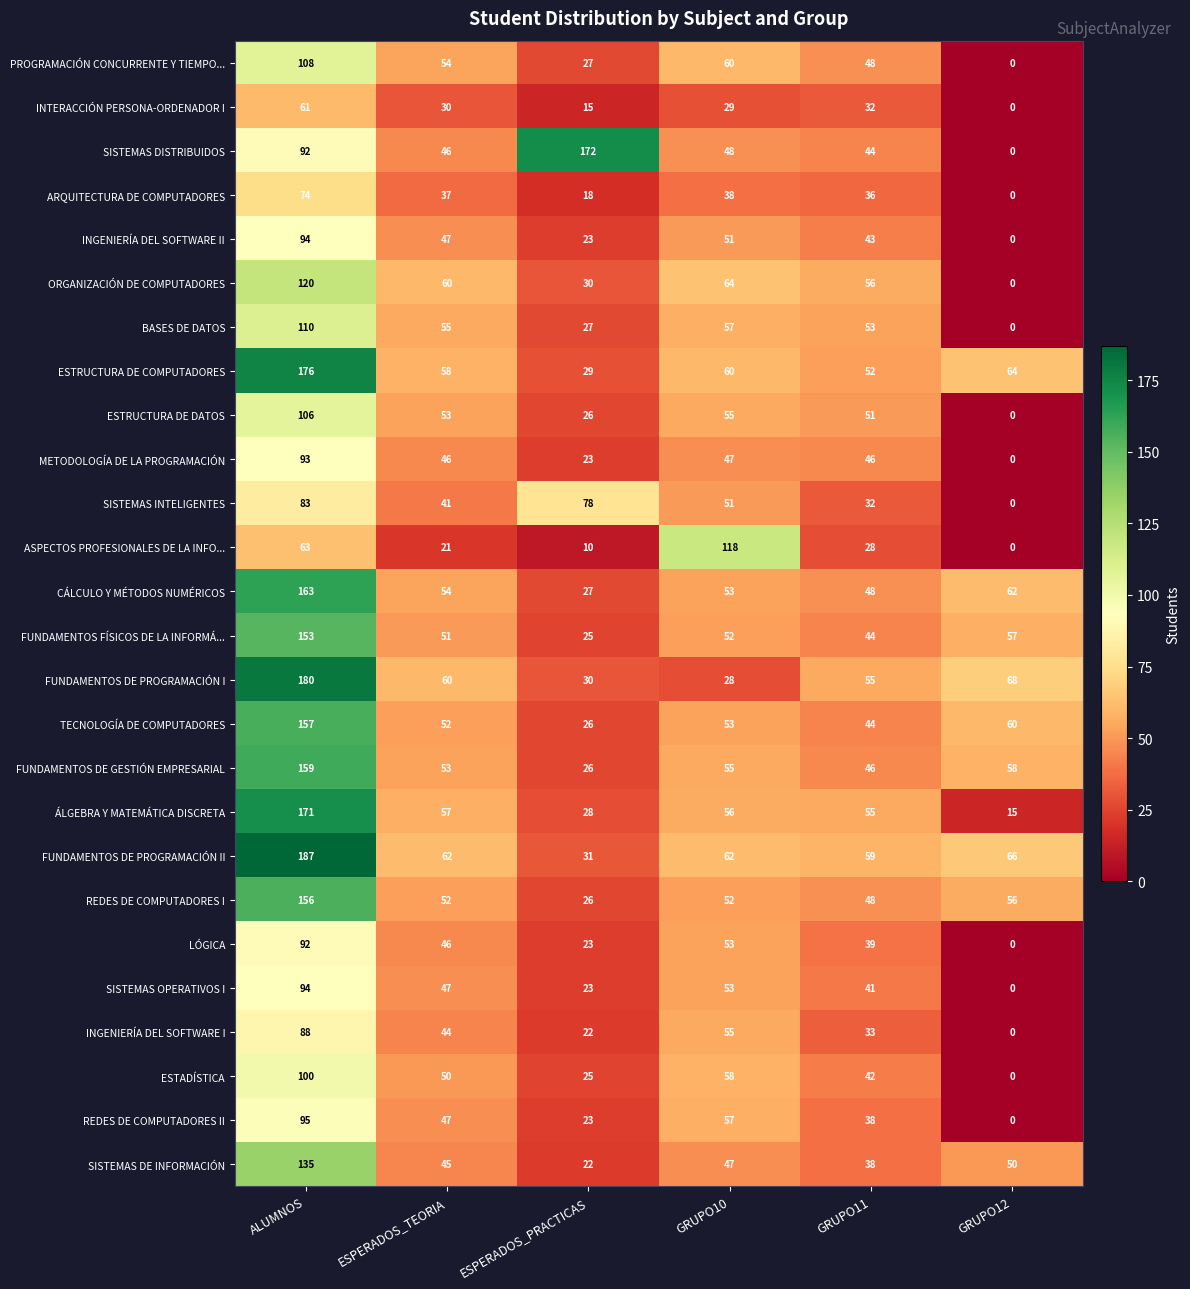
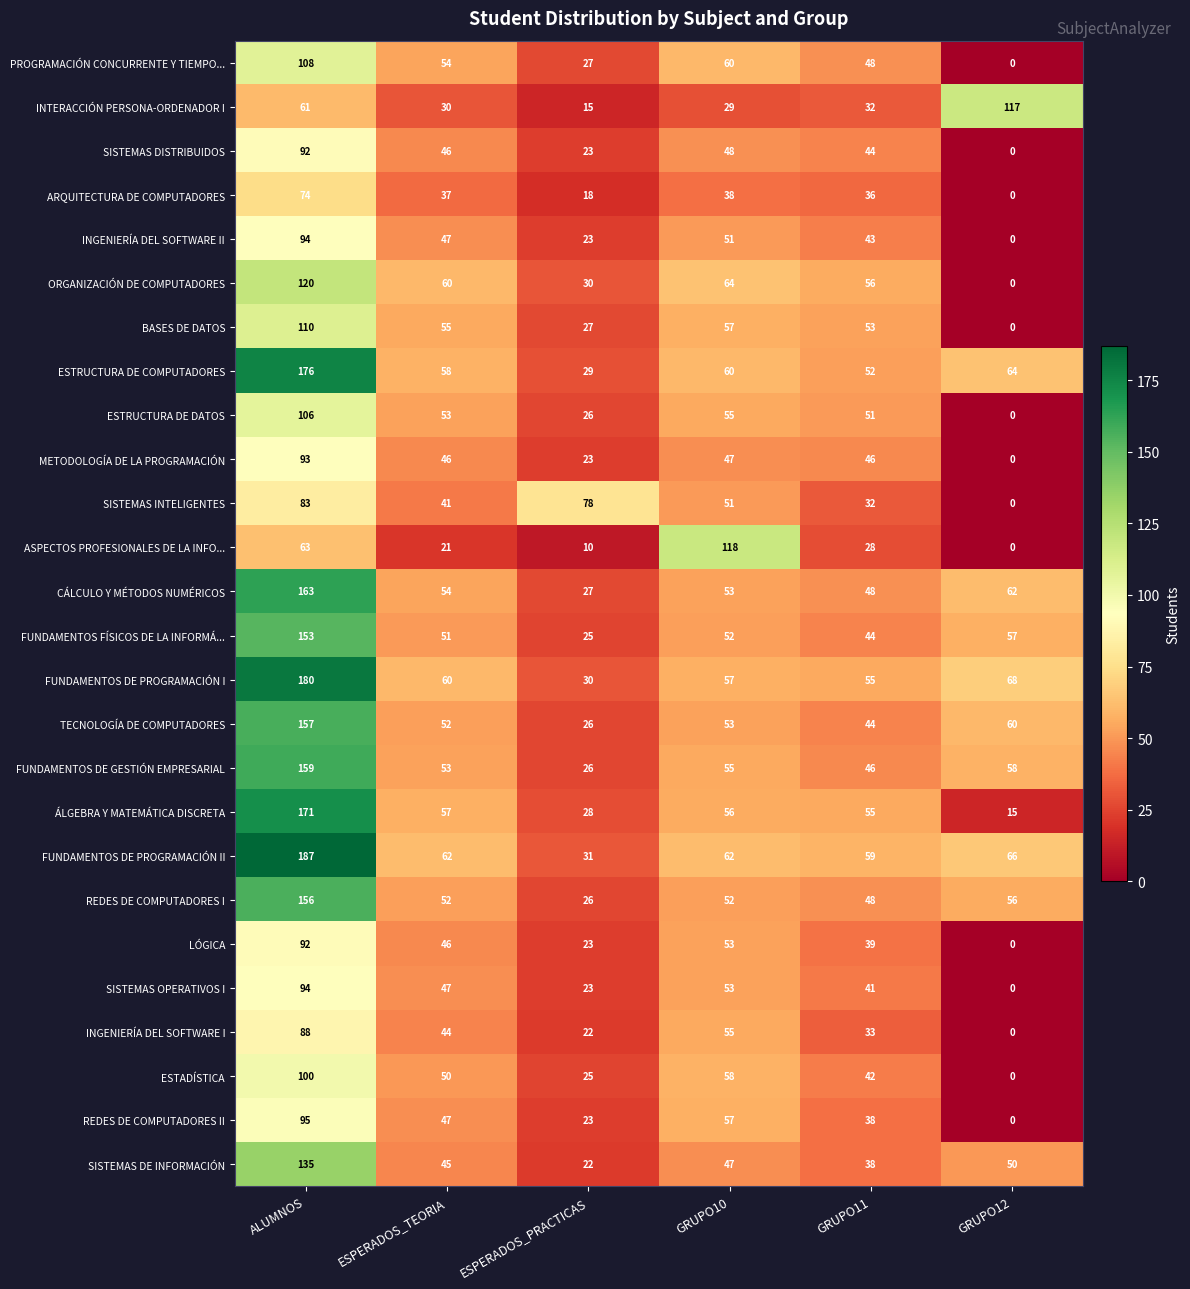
  {
    "PROGRAMACIÓN CONCURRENTE Y TIEMPO...": {
      "ALUMNOS": 108,
      "ESPERADOS_TEORIA": 54,
      "ESPERADOS_PRACTICAS": 27,
      "GRUPO10": 60,
      "GRUPO11": 48,
      "GRUPO12": 0
    },
    "INTERACCIÓN PERSONA-ORDENADOR I": {
      "ALUMNOS": 61,
      "ESPERADOS_TEORIA": 30,
      "ESPERADOS_PRACTICAS": 15,
      "GRUPO10": 29,
      "GRUPO11": 32,
-     "GRUPO12": 0
+     "GRUPO12": 117
    },
    "SISTEMAS DISTRIBUIDOS": {
      "ALUMNOS": 92,
      "ESPERADOS_TEORIA": 46,
-     "ESPERADOS_PRACTICAS": 172,
+     "ESPERADOS_PRACTICAS": 23,
      "GRUPO10": 48,
      "GRUPO11": 44,
      "GRUPO12": 0
    },
    "ARQUITECTURA DE COMPUTADORES": {
      "ALUMNOS": 74,
      "ESPERADOS_TEORIA": 37,
      "ESPERADOS_PRACTICAS": 18,
      "GRUPO10": 38,
      "GRUPO11": 36,
      "GRUPO12": 0
    },
    "INGENIERÍA DEL SOFTWARE II": {
      "ALUMNOS": 94,
      "ESPERADOS_TEORIA": 47,
      "ESPERADOS_PRACTICAS": 23,
      "GRUPO10": 51,
      "GRUPO11": 43,
      "GRUPO12": 0
    },
    "ORGANIZACIÓN DE COMPUTADORES": {
      "ALUMNOS": 120,
      "ESPERADOS_TEORIA": 60,
      "ESPERADOS_PRACTICAS": 30,
      "GRUPO10": 64,
      "GRUPO11": 56,
      "GRUPO12": 0
    },
    "BASES DE DATOS": {
      "ALUMNOS": 110,
      "ESPERADOS_TEORIA": 55,
      "ESPERADOS_PRACTICAS": 27,
      "GRUPO10": 57,
      "GRUPO11": 53,
      "GRUPO12": 0
    },
    "ESTRUCTURA DE COMPUTADORES": {
      "ALUMNOS": 176,
      "ESPERADOS_TEORIA": 58,
      "ESPERADOS_PRACTICAS": 29,
      "GRUPO10": 60,
      "GRUPO11": 52,
      "GRUPO12": 64
    },
    "ESTRUCTURA DE DATOS": {
      "ALUMNOS": 106,
      "ESPERADOS_TEORIA": 53,
      "ESPERADOS_PRACTICAS": 26,
      "GRUPO10": 55,
      "GRUPO11": 51,
      "GRUPO12": 0
    },
    "METODOLOGÍA DE LA PROGRAMACIÓN": {
      "ALUMNOS": 93,
      "ESPERADOS_TEORIA": 46,
      "ESPERADOS_PRACTICAS": 23,
      "GRUPO10": 47,
      "GRUPO11": 46,
      "GRUPO12": 0
    },
    "SISTEMAS INTELIGENTES": {
      "ALUMNOS": 83,
      "ESPERADOS_TEORIA": 41,
      "ESPERADOS_PRACTICAS": 78,
      "GRUPO10": 51,
      "GRUPO11": 32,
      "GRUPO12": 0
    },
    "ASPECTOS PROFESIONALES DE LA INFO...": {
      "ALUMNOS": 63,
      "ESPERADOS_TEORIA": 21,
      "ESPERADOS_PRACTICAS": 10,
      "GRUPO10": 118,
      "GRUPO11": 28,
      "GRUPO12": 0
    },
    "CÁLCULO Y MÉTODOS NUMÉRICOS": {
      "ALUMNOS": 163,
      "ESPERADOS_TEORIA": 54,
      "ESPERADOS_PRACTICAS": 27,
      "GRUPO10": 53,
      "GRUPO11": 48,
      "GRUPO12": 62
    },
    "FUNDAMENTOS FÍSICOS DE LA INFORMÁ...": {
      "ALUMNOS": 153,
      "ESPERADOS_TEORIA": 51,
      "ESPERADOS_PRACTICAS": 25,
      "GRUPO10": 52,
      "GRUPO11": 44,
      "GRUPO12": 57
    },
    "FUNDAMENTOS DE PROGRAMACIÓN I": {
      "ALUMNOS": 180,
      "ESPERADOS_TEORIA": 60,
      "ESPERADOS_PRACTICAS": 30,
-     "GRUPO10": 28,
+     "GRUPO10": 57,
      "GRUPO11": 55,
      "GRUPO12": 68
    },
    "TECNOLOGÍA DE COMPUTADORES": {
      "ALUMNOS": 157,
      "ESPERADOS_TEORIA": 52,
      "ESPERADOS_PRACTICAS": 26,
      "GRUPO10": 53,
      "GRUPO11": 44,
      "GRUPO12": 60
    },
    "FUNDAMENTOS DE GESTIÓN EMPRESARIAL": {
      "ALUMNOS": 159,
      "ESPERADOS_TEORIA": 53,
      "ESPERADOS_PRACTICAS": 26,
      "GRUPO10": 55,
      "GRUPO11": 46,
      "GRUPO12": 58
    },
    "ÁLGEBRA Y MATEMÁTICA DISCRETA": {
      "ALUMNOS": 171,
      "ESPERADOS_TEORIA": 57,
      "ESPERADOS_PRACTICAS": 28,
      "GRUPO10": 56,
      "GRUPO11": 55,
      "GRUPO12": 15
    },
    "FUNDAMENTOS DE PROGRAMACIÓN II": {
      "ALUMNOS": 187,
      "ESPERADOS_TEORIA": 62,
      "ESPERADOS_PRACTICAS": 31,
      "GRUPO10": 62,
      "GRUPO11": 59,
      "GRUPO12": 66
    },
    "REDES DE COMPUTADORES I": {
      "ALUMNOS": 156,
      "ESPERADOS_TEORIA": 52,
      "ESPERADOS_PRACTICAS": 26,
      "GRUPO10": 52,
      "GRUPO11": 48,
      "GRUPO12": 56
    },
    "LÓGICA": {
      "ALUMNOS": 92,
      "ESPERADOS_TEORIA": 46,
      "ESPERADOS_PRACTICAS": 23,
      "GRUPO10": 53,
      "GRUPO11": 39,
      "GRUPO12": 0
    },
    "SISTEMAS OPERATIVOS I": {
      "ALUMNOS": 94,
      "ESPERADOS_TEORIA": 47,
      "ESPERADOS_PRACTICAS": 23,
      "GRUPO10": 53,
      "GRUPO11": 41,
      "GRUPO12": 0
    },
    "INGENIERÍA DEL SOFTWARE I": {
      "ALUMNOS": 88,
      "ESPERADOS_TEORIA": 44,
      "ESPERADOS_PRACTICAS": 22,
      "GRUPO10": 55,
      "GRUPO11": 33,
      "GRUPO12": 0
    },
    "ESTADÍSTICA": {
      "ALUMNOS": 100,
      "ESPERADOS_TEORIA": 50,
      "ESPERADOS_PRACTICAS": 25,
      "GRUPO10": 58,
      "GRUPO11": 42,
      "GRUPO12": 0
    },
    "REDES DE COMPUTADORES II": {
      "ALUMNOS": 95,
      "ESPERADOS_TEORIA": 47,
      "ESPERADOS_PRACTICAS": 23,
      "GRUPO10": 57,
      "GRUPO11": 38,
      "GRUPO12": 0
    },
    "SISTEMAS DE INFORMACIÓN": {
      "ALUMNOS": 135,
      "ESPERADOS_TEORIA": 45,
      "ESPERADOS_PRACTICAS": 22,
      "GRUPO10": 47,
      "GRUPO11": 38,
      "GRUPO12": 50
    }
  }
